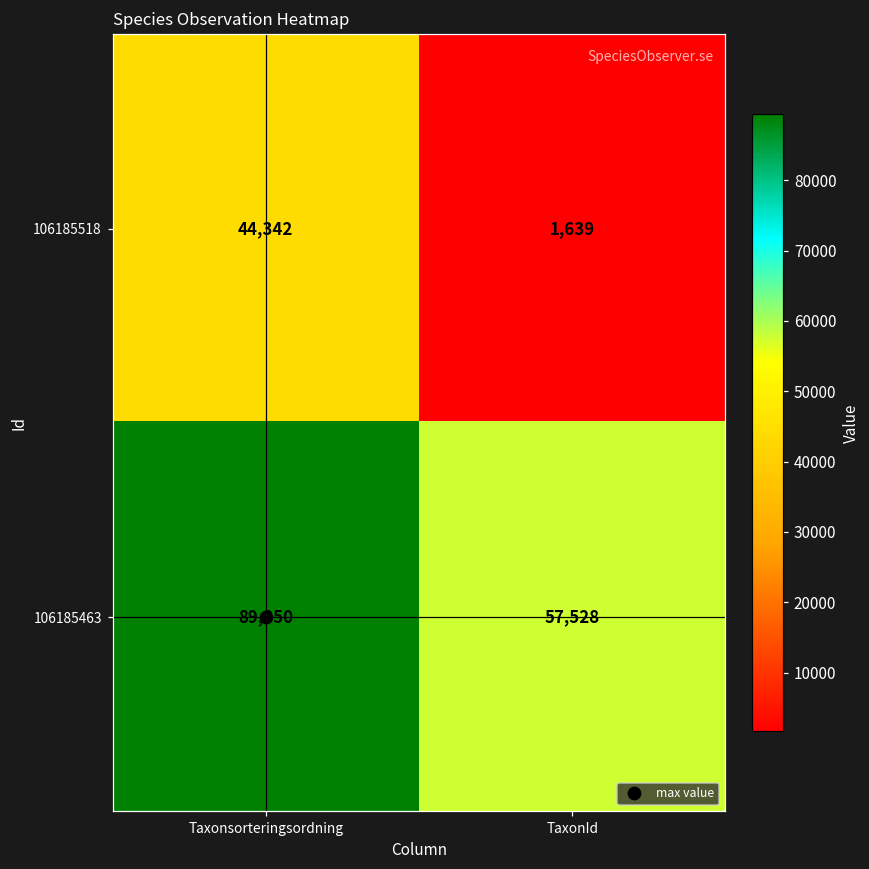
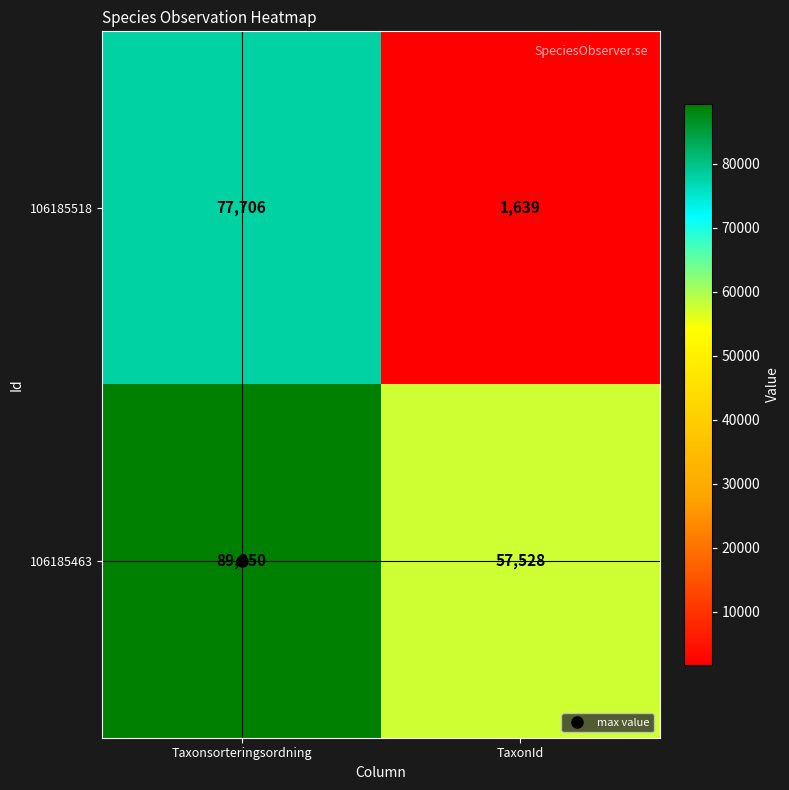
  {
    "106185518": {
-     "Taxonsorteringsordning": "44,342"
+     "Taxonsorteringsordning": "77,706"
    },
    "106185463": {
      "TaxonId": "57,528"
    }
  }
